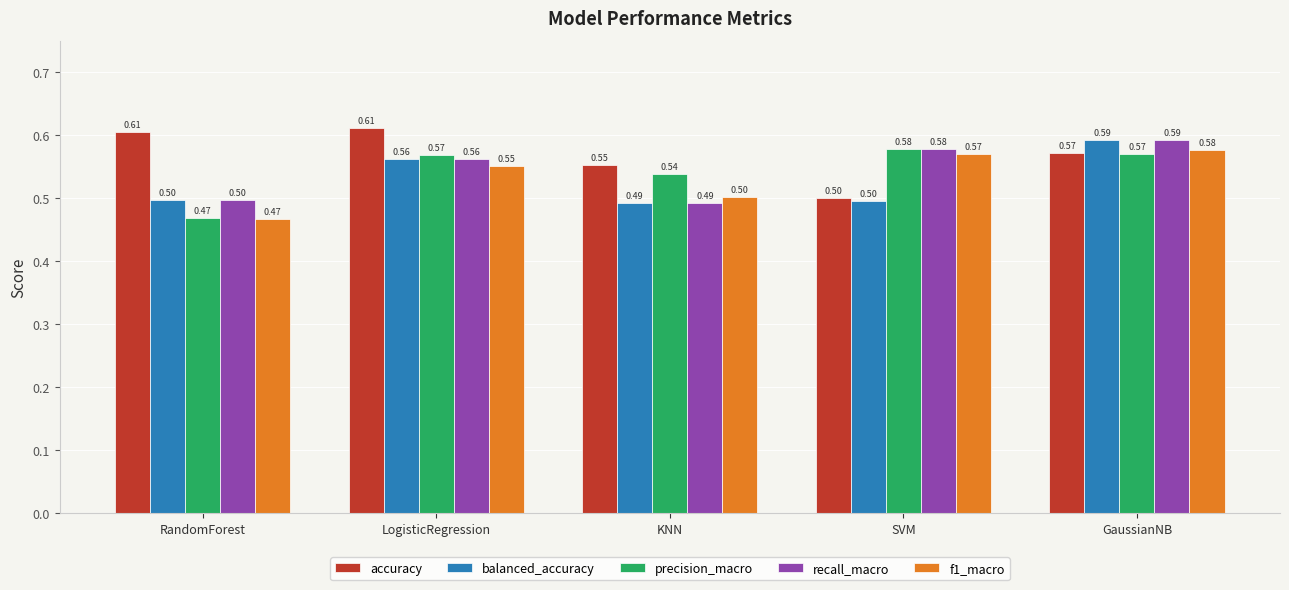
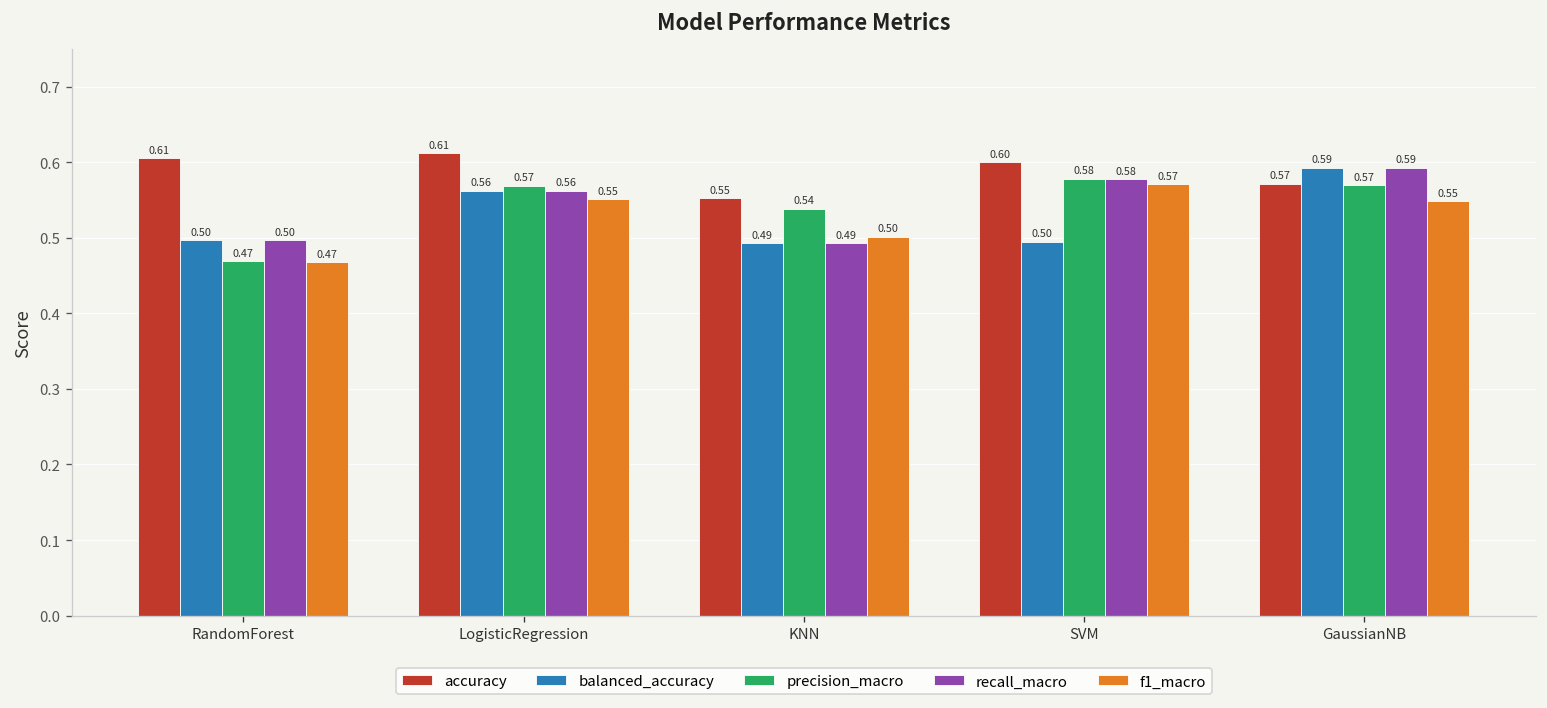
  {
    "accuracy": {
      "RandomForest": 0.61,
      "LogisticRegression": 0.61,
      "KNN": 0.55,
-     "SVM": 0.50,
+     "SVM": 0.60,
      "GaussianNB": 0.57
    },
    "balanced_accuracy": {
      "RandomForest": 0.50,
      "LogisticRegression": 0.56,
      "KNN": 0.49,
      "SVM": 0.50,
      "GaussianNB": 0.59
    },
    "precision_macro": {
      "RandomForest": 0.47,
      "LogisticRegression": 0.57,
      "KNN": 0.54,
      "SVM": 0.58,
      "GaussianNB": 0.57
    },
    "recall_macro": {
      "RandomForest": 0.50,
      "LogisticRegression": 0.56,
      "KNN": 0.49,
      "SVM": 0.58,
      "GaussianNB": 0.59
    },
    "f1_macro": {
      "RandomForest": 0.47,
      "LogisticRegression": 0.55,
      "KNN": 0.50,
      "SVM": 0.57,
-     "GaussianNB": 0.58
+     "GaussianNB": 0.55
    }
  }
